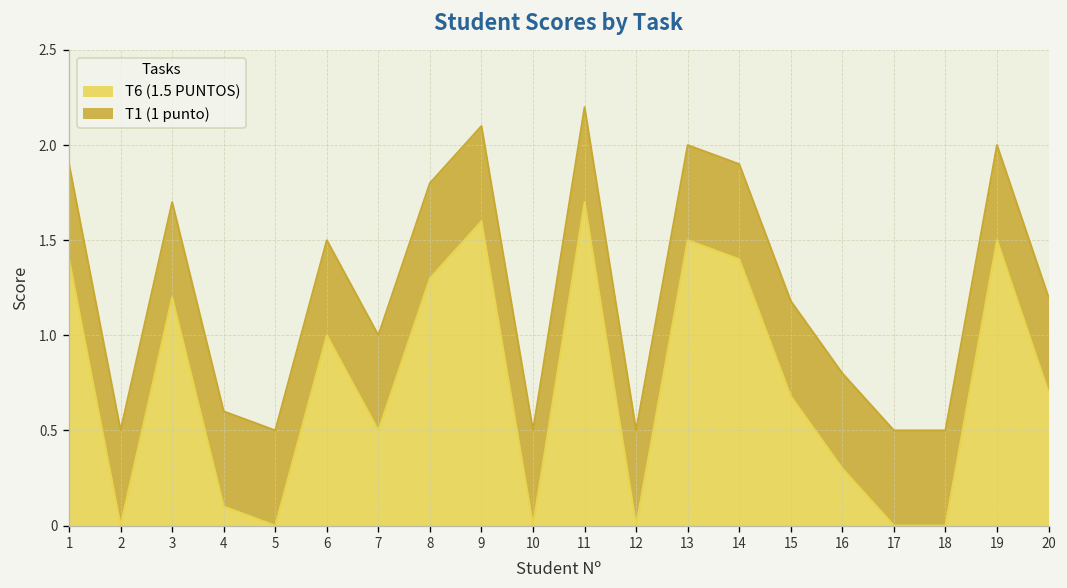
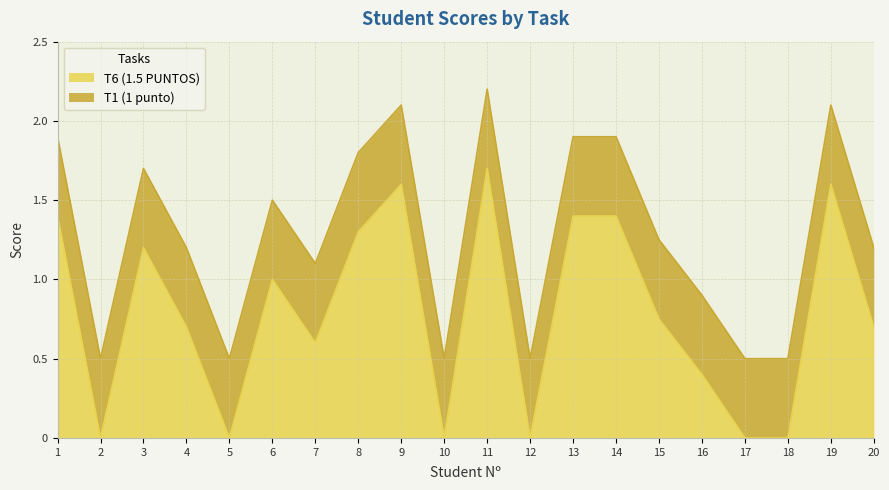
  {
    "T6 (1.5 PUNTOS)": {
      "1": 1.40,
      "2": 0.00,
      "3": 1.20,
-     "4": 0.1,
+     "4": 0.7,
      "5": 0.00,
      "6": 1.00,
-     "7": 0.5,
+     "7": 0.6,
      "8": 1.30,
      "9": 1.60,
      "10": 0.00,
      "11": 1.70,
      "12": 0.00,
-     "13": 1.5,
+     "13": 1.4,
      "14": 1.40,
-     "15": 0.68,
-     "16": 0.3,
+     "15": 0.75,
+     "16": 0.4,
      "17": 0.00,
      "18": 0.00,
-     "19": 1.5,
+     "19": 1.6,
      "20": 0.70
    },
    "T1 (1 punto)": {
      "1": 0.50,
      "2": 0.50,
      "3": 0.50,
      "4": 0.50,
      "5": 0.50,
      "6": 0.50,
      "7": 0.50,
      "8": 0.50,
      "9": 0.50,
      "10": 0.50,
      "11": 0.50,
      "12": 0.50,
      "13": 0.50,
      "14": 0.50,
      "15": 0.50,
      "16": 0.50,
      "17": 0.50,
      "18": 0.50,
      "19": 0.50,
      "20": 0.50
    }
  }
